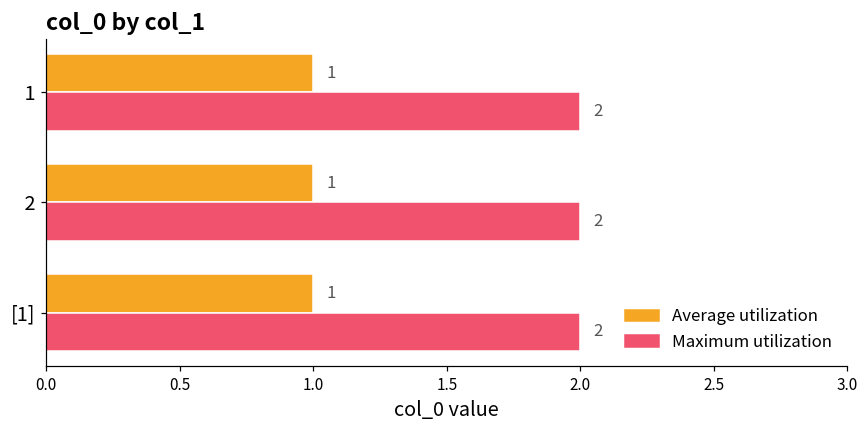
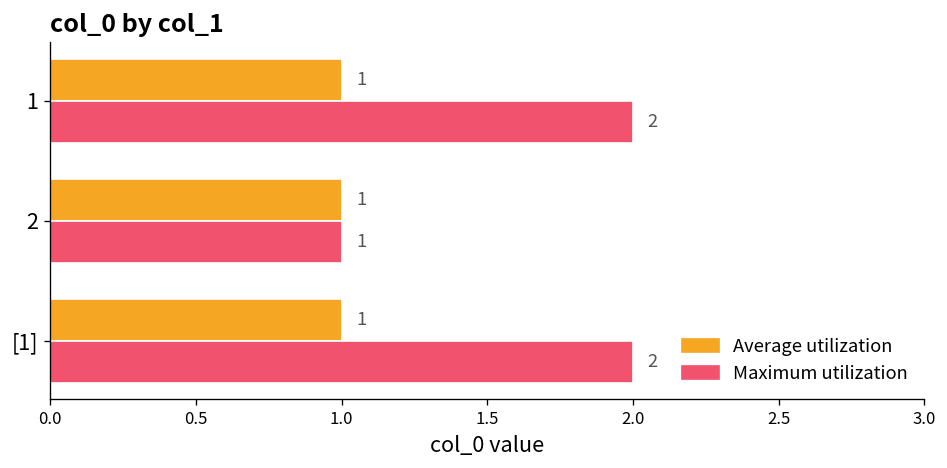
  {
    "Average utilization": {
      "1": 1,
      "2": 1,
      "[1]": 1
    },
    "Maximum utilization": {
      "1": 2,
-     "2": 2,
+     "2": 1,
      "[1]": 2
    }
  }
